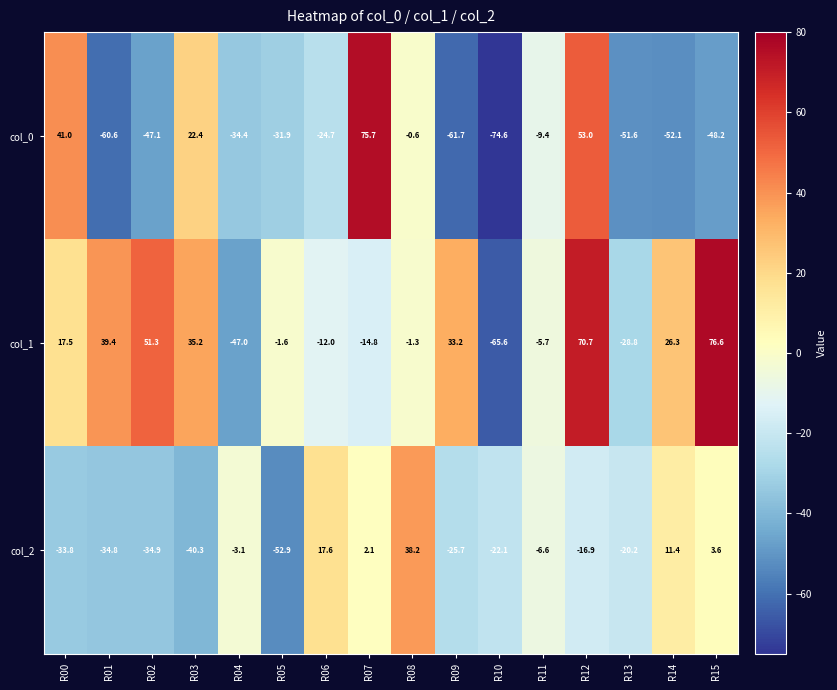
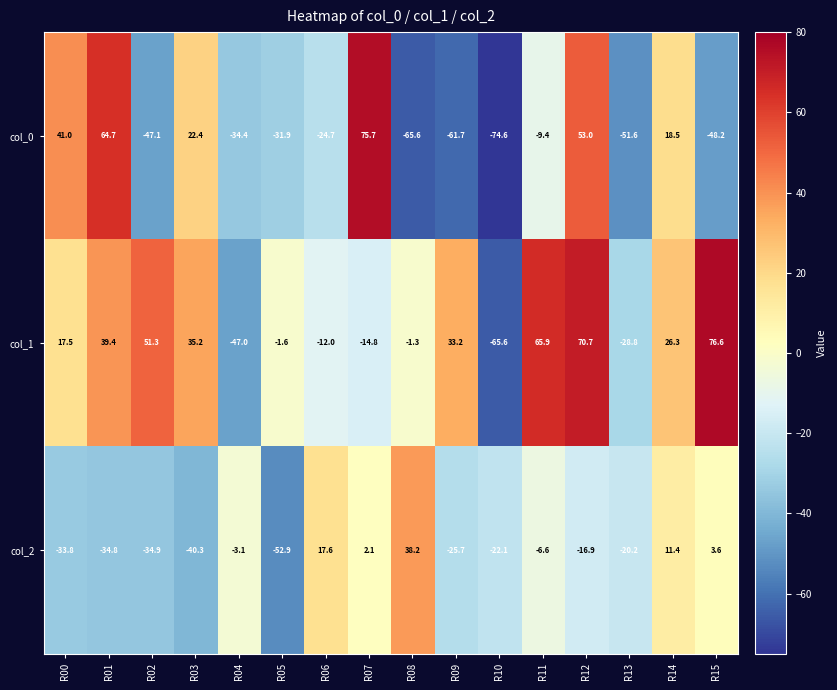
  {
    "col_0": {
      "R00": 41.0,
-     "R01": -60.6,
+     "R01": 64.7,
      "R02": -47.1,
      "R03": 22.4,
      "R04": -34.4,
      "R05": -31.9,
      "R06": -24.7,
      "R07": 75.7,
-     "R08": -0.6,
+     "R08": -65.6,
      "R09": -61.7,
      "R10": -74.6,
      "R11": -9.4,
      "R12": 53.0,
      "R13": -51.6,
-     "R14": -52.1,
+     "R14": 18.5,
      "R15": -48.2
    },
    "col_1": {
      "R00": 17.5,
      "R01": 39.4,
      "R02": 51.3,
      "R03": 35.2,
      "R04": -47.0,
      "R05": -1.6,
      "R06": -12.0,
      "R07": -14.8,
      "R08": -1.3,
      "R09": 33.2,
      "R10": -65.6,
-     "R11": -5.7,
+     "R11": 65.9,
      "R12": 70.7,
      "R13": -28.8,
      "R14": 26.3,
      "R15": 76.6
    },
    "col_2": {
      "R00": -33.8,
      "R01": -34.8,
      "R02": -34.9,
      "R03": -40.3,
      "R04": -3.1,
      "R05": -52.9,
      "R06": 17.6,
      "R07": 2.1,
      "R08": 38.2,
      "R09": -25.7,
      "R10": -22.1,
      "R11": -6.6,
      "R12": -16.9,
      "R13": -20.2,
      "R14": 11.4,
      "R15": 3.6
    }
  }
